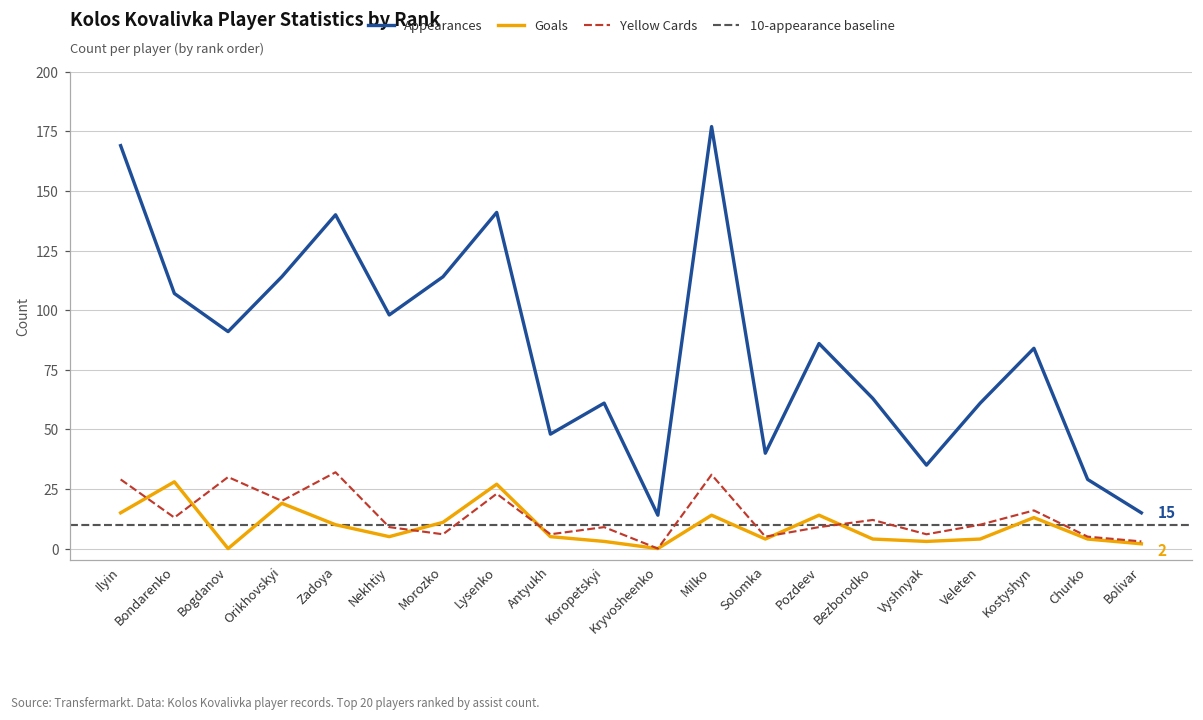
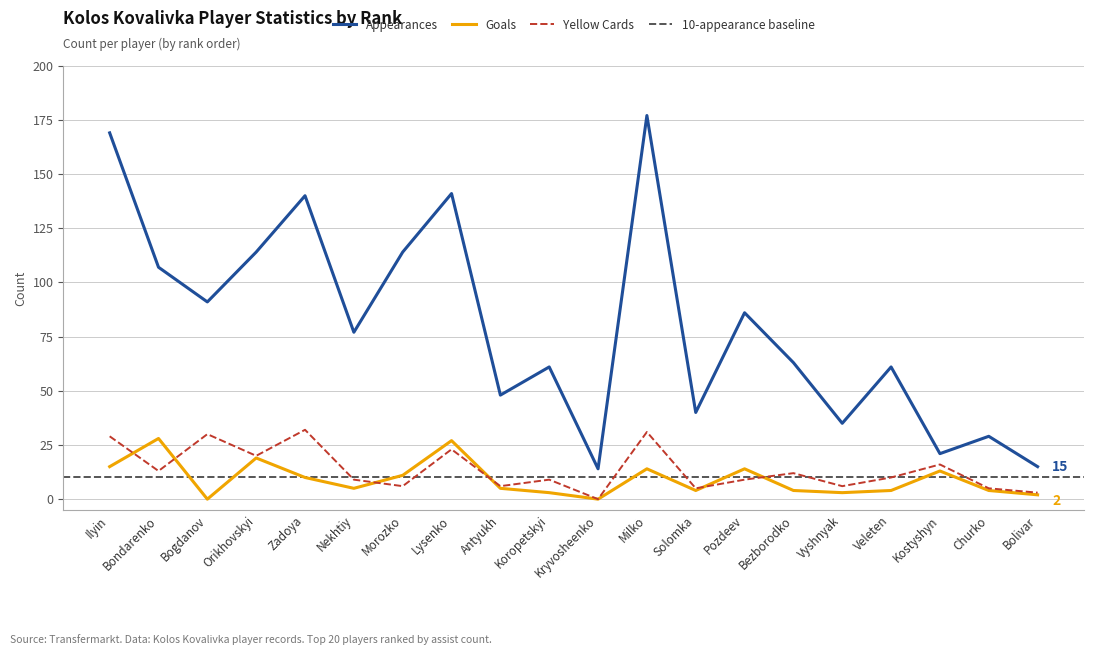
  {
    "Appearances": {
      "Ilyin": 169,
      "Bondarenko": 107,
      "Bogdanov": 91,
      "Orikhovskyi": 114,
      "Zadoya": 140,
-     "Nekhtiy": 98,
+     "Nekhtiy": 77,
      "Morozko": 114,
      "Lysenko": 141,
      "Antyukh": 48,
      "Koropetskyi": 61,
      "Kryvosheenko": 14,
      "Milko": 177,
      "Solomka": 40,
      "Pozdeev": 86,
      "Bezborodko": 63,
      "Vyshnyak": 35,
      "Veleten": 61,
-     "Kostyshyn": 84,
+     "Kostyshyn": 21,
      "Churko": 29
    },
    "Goals": {
      "Ilyin": 15,
      "Bondarenko": 28,
      "Bogdanov": 0,
      "Zadoya": 10,
      "Nekhtiy": 5,
      "Morozko": 11,
      "Lysenko": 27,
      "Koropetskyi": 3,
      "Milko": 14,
      "Pozdeev": 14,
      "Bezborodko": 4,
      "Vyshnyak": 3,
      "Veleten": 4,
      "Kostyshyn": 13
    },
    "Yellow Cards": {
      "Ilyin": 29,
      "Bondarenko": 13,
      "Bogdanov": 30,
      "Zadoya": 32,
      "Nekhtiy": 9,
      "Morozko": 6,
      "Lysenko": 23,
      "Koropetskyi": 9,
      "Milko": 31,
      "Pozdeev": 9,
      "Bezborodko": 12,
      "Vyshnyak": 6,
      "Veleten": 10,
      "Kostyshyn": 16
    }
  }
